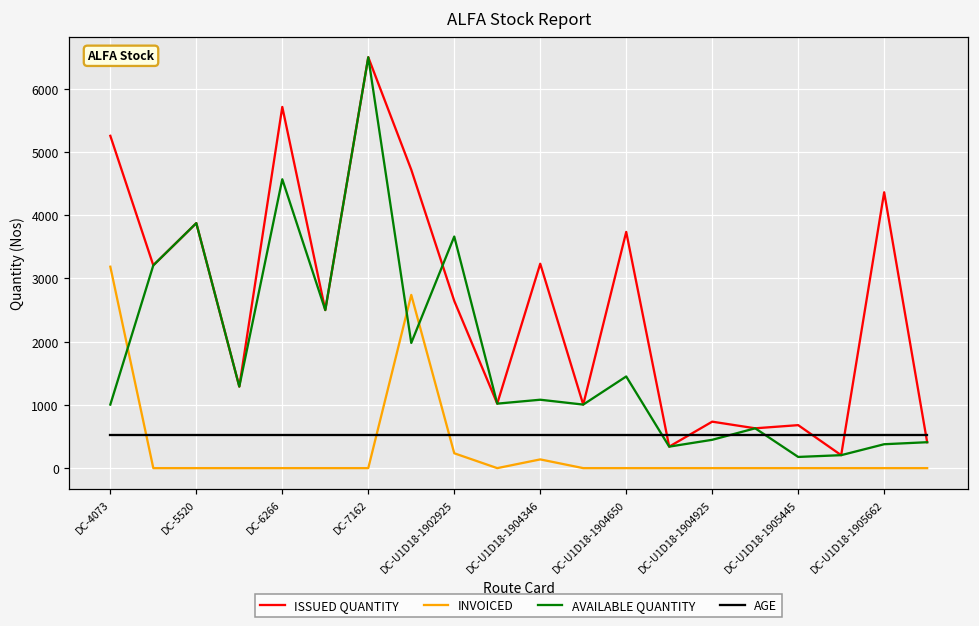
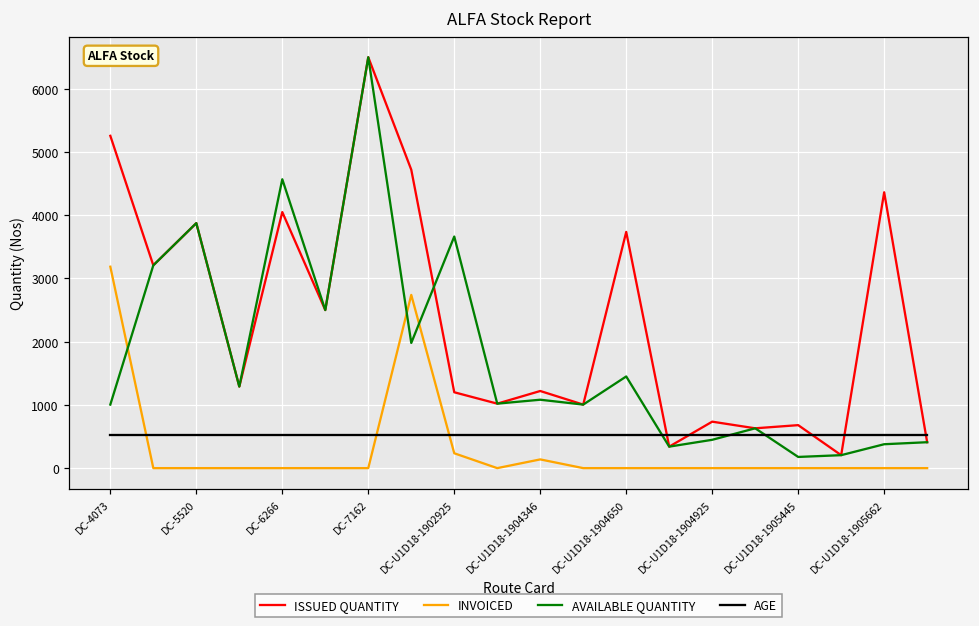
  {
    "ISSUED QUANTITY": {
      "DC-4073": 5300,
-     "DC-6266": 5700,
-     "DC-U1D18-1902925": 2600,
-     "DC-U1D18-1904346": 3200,
+     "DC-6266": 4100,
+     "DC-U1D18-1902925": 1200,
+     "DC-U1D18-1904346": 1200,
      "DC-U1D18-1904650": 3700,
      "DC-U1D18-1904925": 700,
      "DC-U1D18-1905445": 700,
      "DC-U1D18-1905662": 4400
    },
    "INVOICED": {
      "DC-4073": 3200,
      "DC-5520": 0,
      "DC-6266": 0,
      "DC-7162": 0,
      "DC-U1D18-1902925": 200,
      "DC-U1D18-1904346": 100,
      "DC-U1D18-1904650": 0,
      "DC-U1D18-1904925": 0,
      "DC-U1D18-1905445": 0,
      "DC-U1D18-1905662": 0
    },
    "AVAILABLE QUANTITY": {
      "DC-4073": 1000,
      "DC-6266": 4600,
      "DC-U1D18-1902925": 3700,
      "DC-U1D18-1904346": 1100,
      "DC-U1D18-1904650": 1500,
      "DC-U1D18-1904925": 400,
      "DC-U1D18-1905445": 200,
      "DC-U1D18-1905662": 400
    },
    "AGE": {
      "DC-4073": 500,
      "DC-5520": 500,
      "DC-6266": 500,
      "DC-7162": 500,
      "DC-U1D18-1902925": 500,
      "DC-U1D18-1904346": 500,
      "DC-U1D18-1904650": 500,
      "DC-U1D18-1904925": 500,
      "DC-U1D18-1905445": 500,
      "DC-U1D18-1905662": 500
    }
  }
